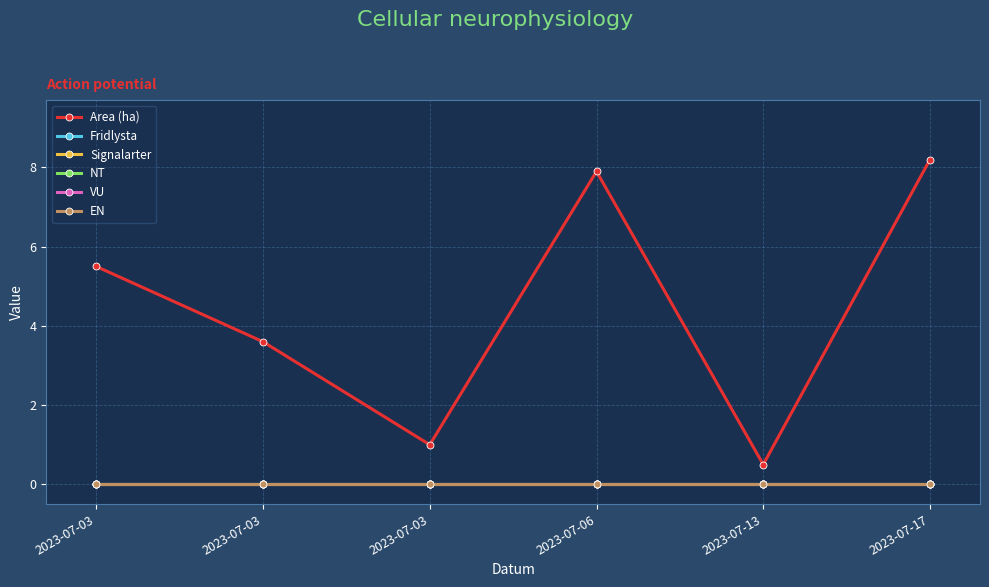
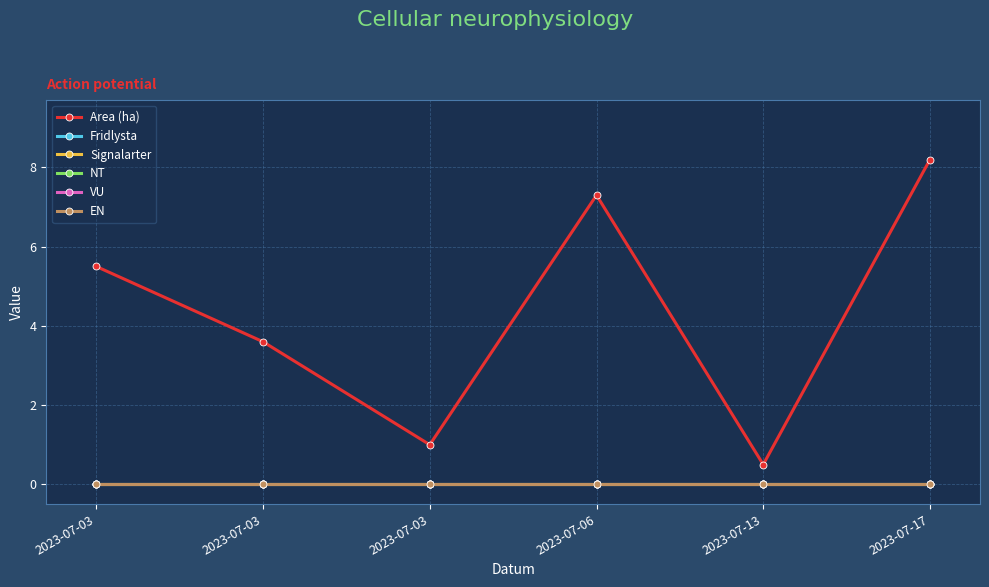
  {
    "Area (ha)": {
-     "2023-07-06": 7.9,
+     "2023-07-06": 7.3,
      "2023-07-13": 0.5,
      "2023-07-17": 8.2
    },
    "EN": {
      "2023-07-06": 0.0,
      "2023-07-13": 0.0,
      "2023-07-17": 0.0
    }
  }
